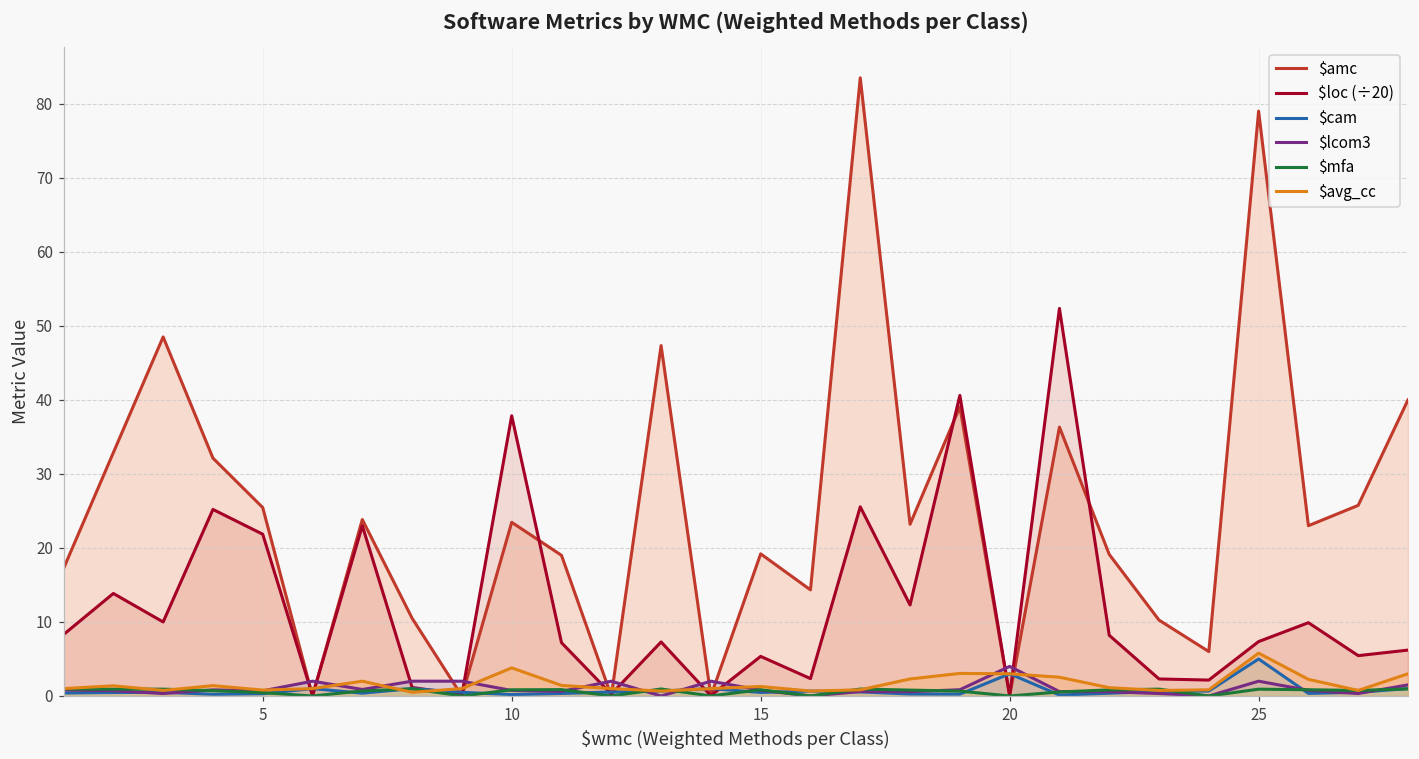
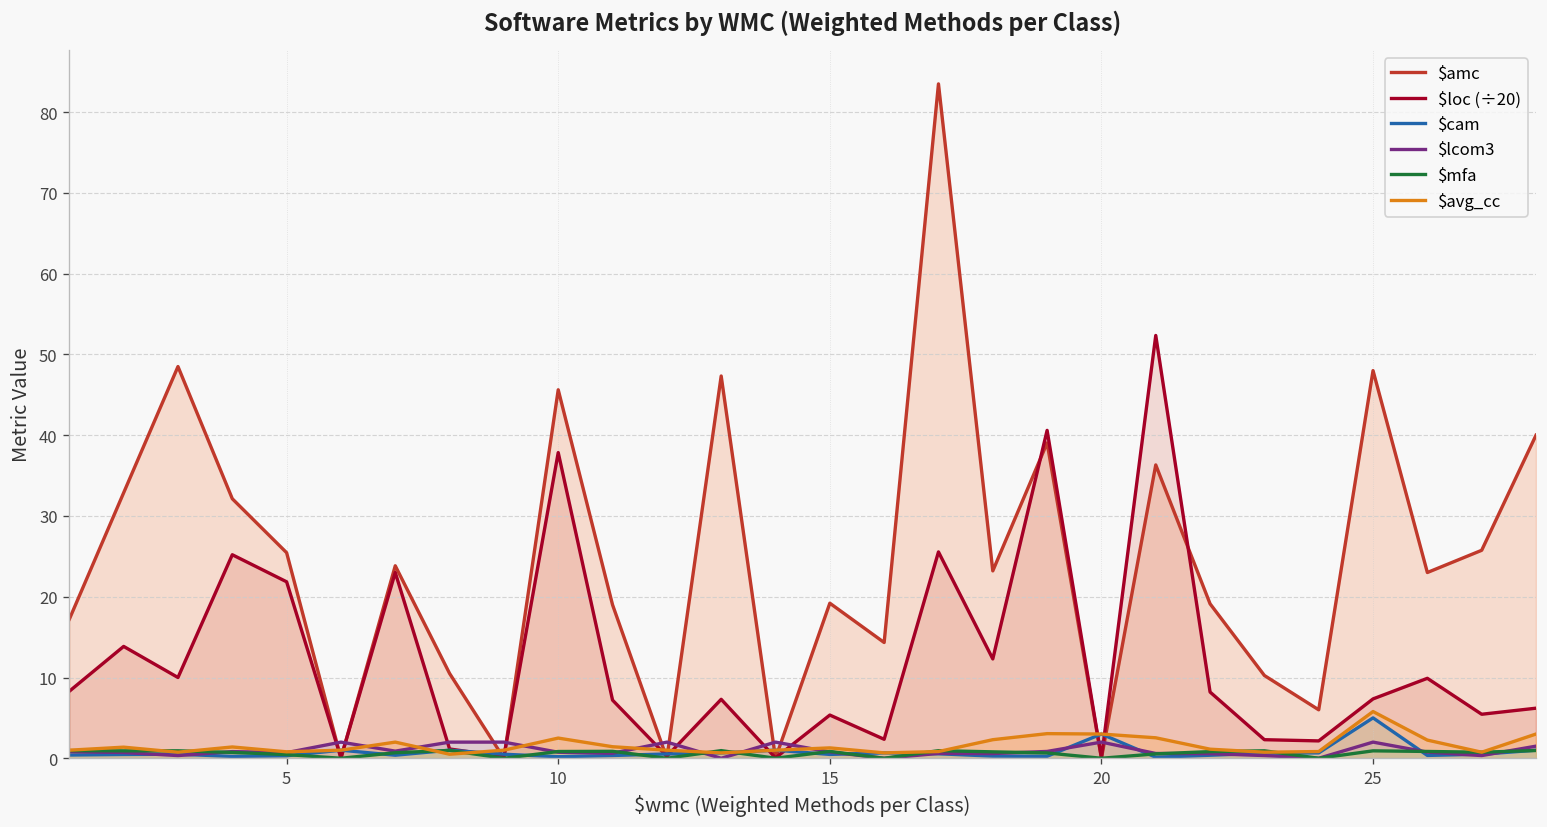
  {
    "$amc": {
      "5": 25,
-     "10": 23,
+     "10": 46,
      "15": 19,
-     "25": 79
+     "25": 48
    },
    "$loc (÷20)": {
      "5": 22,
      "10": 38,
      "15": 5,
      "25": 7
    },
    "$cam": {
      "10": 0,
      "25": 5
    },
    "$lcom3": {
-     "20": 4,
+     "20": 2,
      "25": 2
    },
    "$mfa": {
      "25": 1
    },
    "$avg_cc": {
-     "10": 4,
+     "10": 3,
      "15": 1,
      "25": 6
    }
  }
